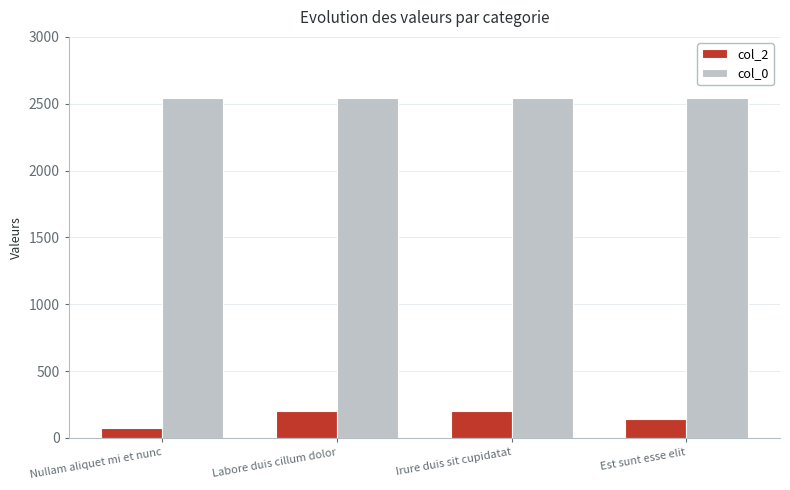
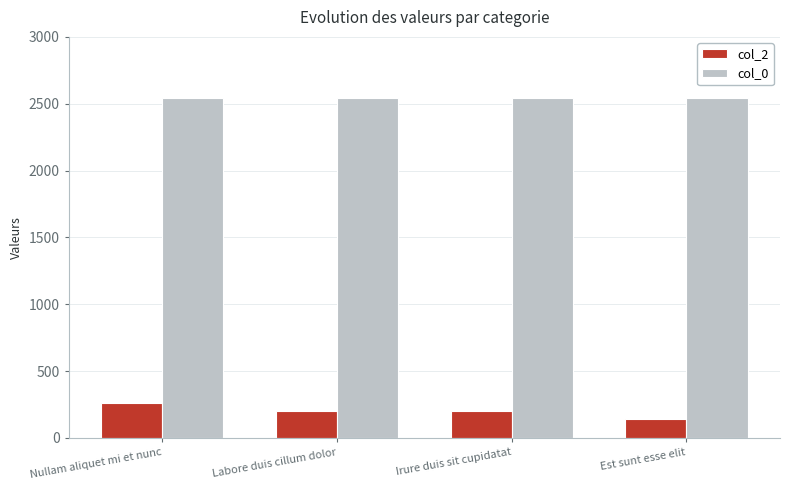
  {
    "col_2": {
-     "Nullam aliquet mi et nunc": 70,
+     "Nullam aliquet mi et nunc": 260,
      "Labore duis cillum dolor": 210,
      "Irure duis sit cupidatat": 200,
      "Est sunt esse elit": 150
    },
    "col_0": {
      "Nullam aliquet mi et nunc": 2540,
      "Labore duis cillum dolor": 2540,
      "Irure duis sit cupidatat": 2540,
      "Est sunt esse elit": 2540
    }
  }
